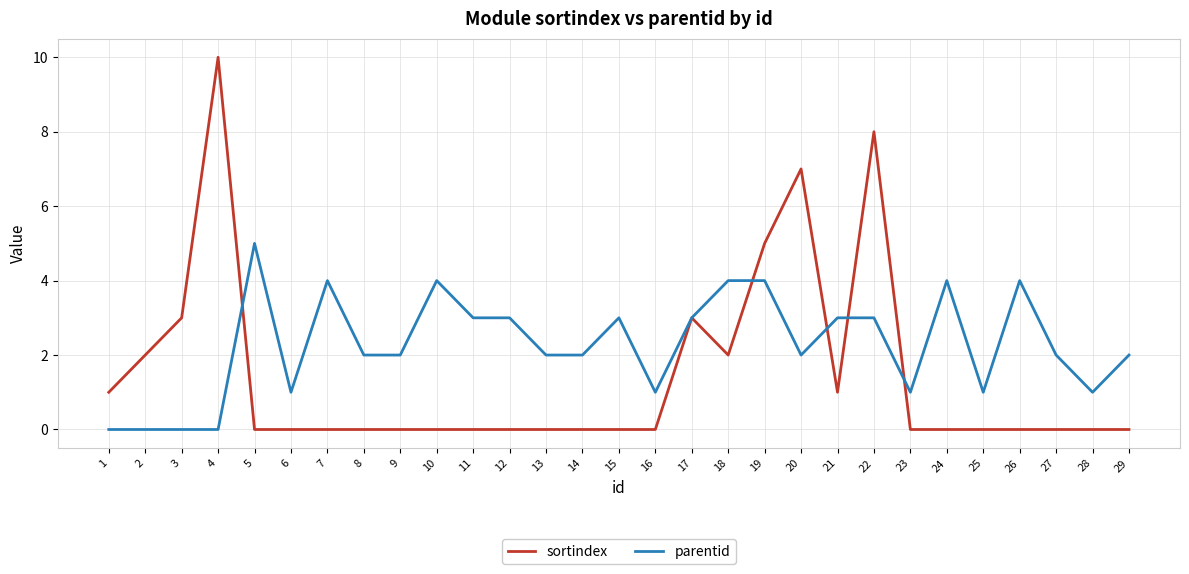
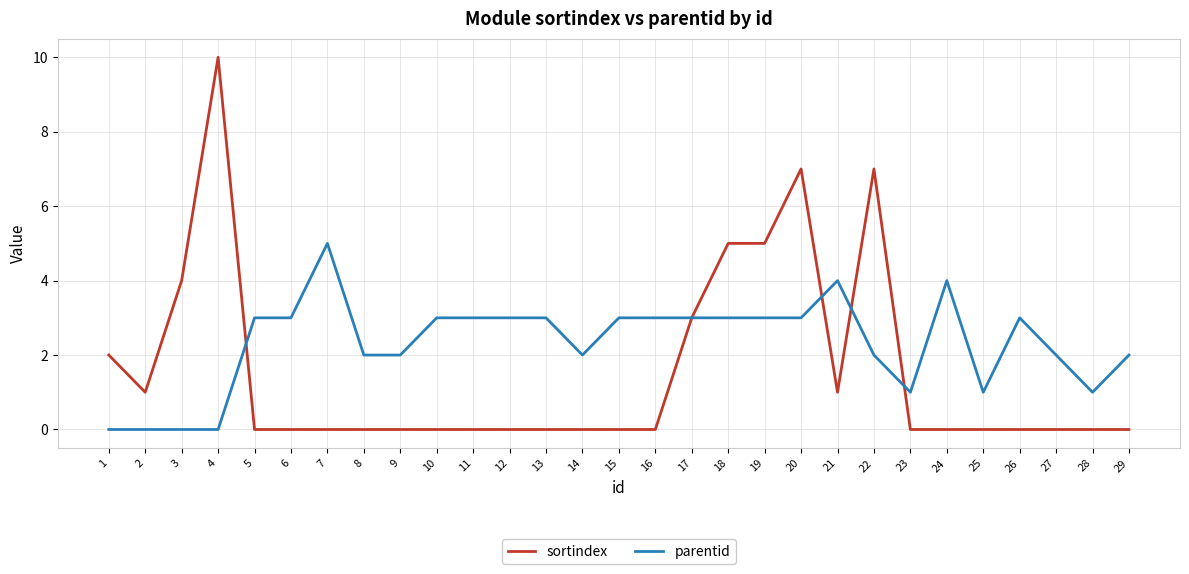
  {
    "sortindex": {
-     "1": 1,
-     "2": 2,
-     "3": 3,
+     "1": 2,
+     "2": 1,
+     "3": 4,
      "4": 10,
      "5": 0,
      "6": 0,
      "7": 0,
      "8": 0,
      "9": 0,
      "10": 0,
      "11": 0,
      "12": 0,
      "13": 0,
      "14": 0,
      "15": 0,
      "16": 0,
-     "18": 2,
+     "18": 5,
      "19": 5,
      "20": 7,
      "21": 1,
-     "22": 8,
+     "22": 7,
      "23": 0,
      "24": 0,
      "25": 0,
      "26": 0,
      "27": 0,
      "28": 0,
      "29": 0
    },
    "parentid": {
      "1": 0,
      "2": 0,
      "3": 0,
      "4": 0,
-     "5": 5,
-     "6": 1,
-     "7": 4,
+     "5": 3,
+     "6": 3,
+     "7": 5,
      "8": 2,
      "9": 2,
-     "10": 4,
+     "10": 3,
      "11": 3,
      "12": 3,
-     "13": 2,
+     "13": 3,
      "14": 2,
      "15": 3,
-     "16": 1,
-     "18": 4,
-     "19": 4,
-     "20": 2,
-     "21": 3,
-     "22": 3,
+     "16": 3,
+     "18": 3,
+     "19": 3,
+     "20": 3,
+     "21": 4,
+     "22": 2,
      "23": 1,
      "24": 4,
      "25": 1,
-     "26": 4,
+     "26": 3,
      "27": 2,
      "28": 1,
      "29": 2
    }
  }
